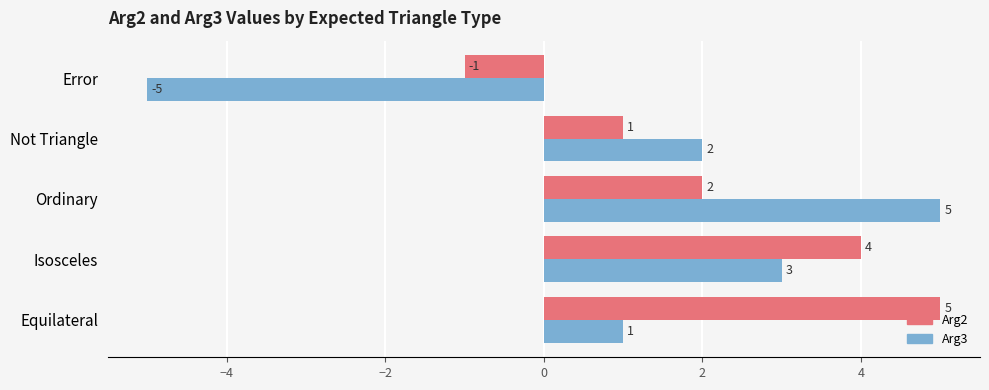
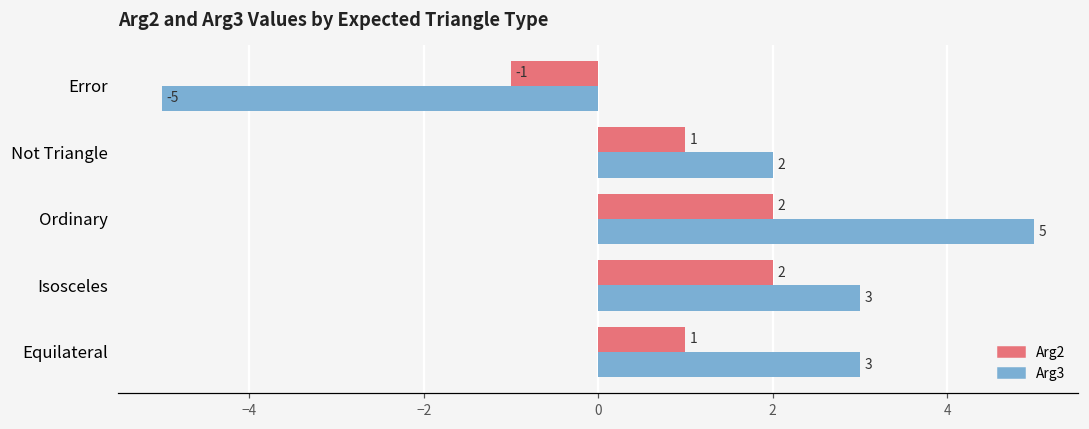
  {
    "Arg2": {
      "Error": -1,
      "Not Triangle": 1,
      "Ordinary": 2,
-     "Isosceles": 4,
-     "Equilateral": 5
+     "Isosceles": 2,
+     "Equilateral": 1
    },
    "Arg3": {
      "Error": -5,
      "Not Triangle": 2,
      "Ordinary": 5,
      "Isosceles": 3,
-     "Equilateral": 1
+     "Equilateral": 3
    }
  }
